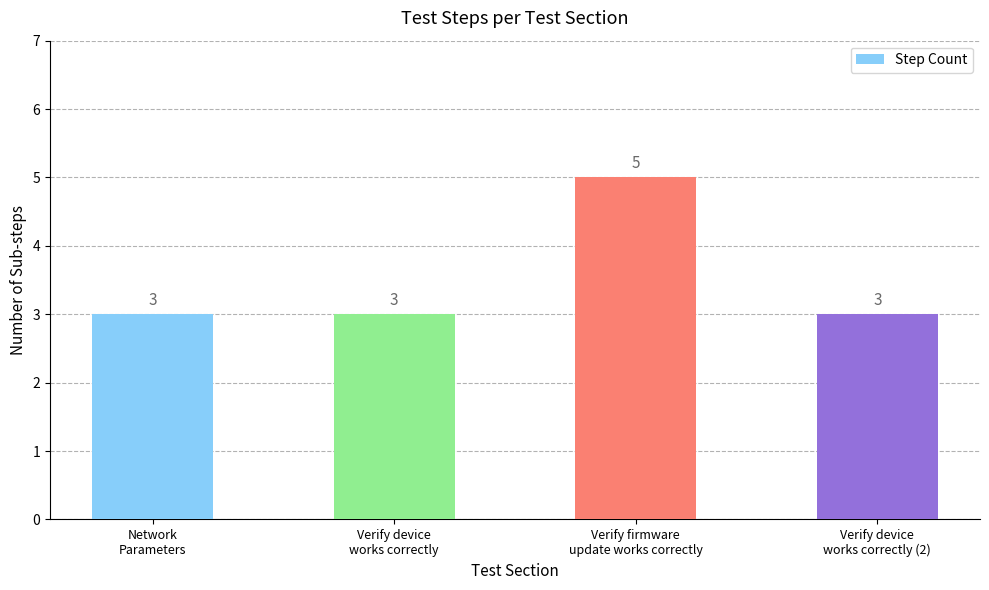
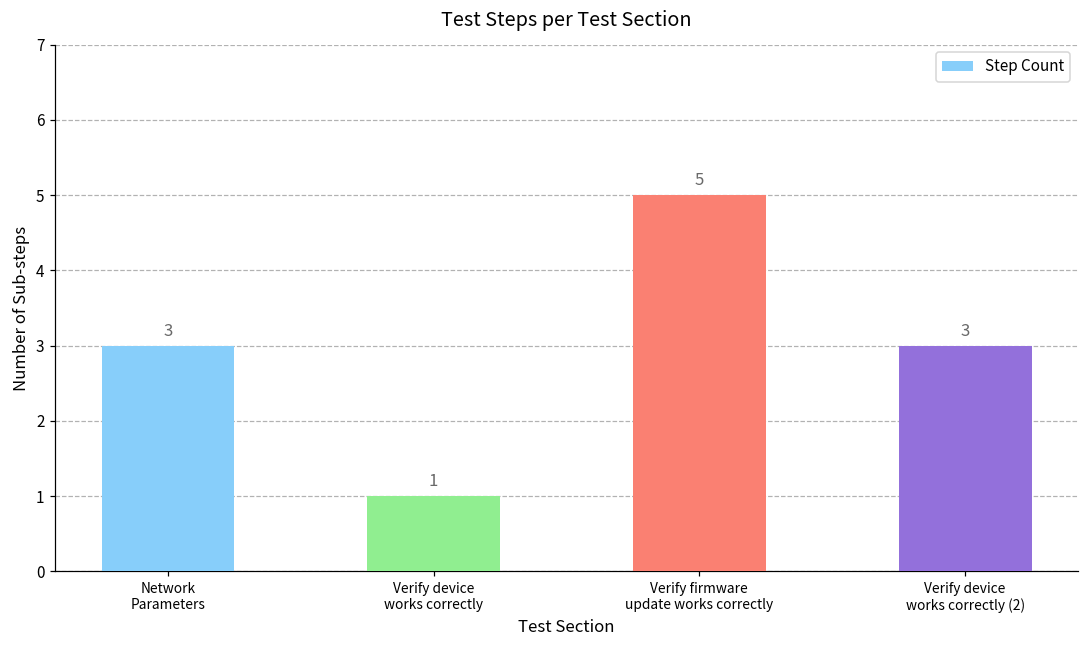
  {
    "Network Parameters": 3,
-   "Verify device works correctly": 3,
+   "Verify device works correctly": 1,
    "Verify firmware update works correctly": 5,
    "Verify device works correctly (2)": 3
  }
